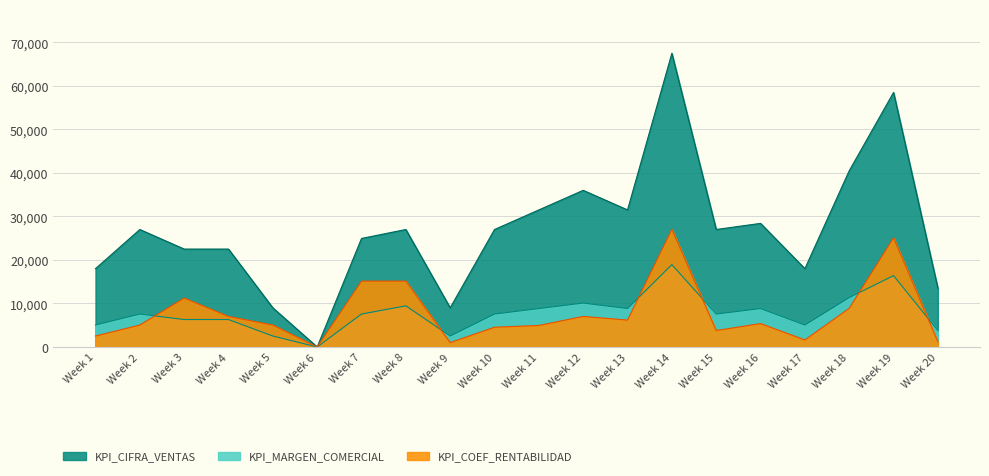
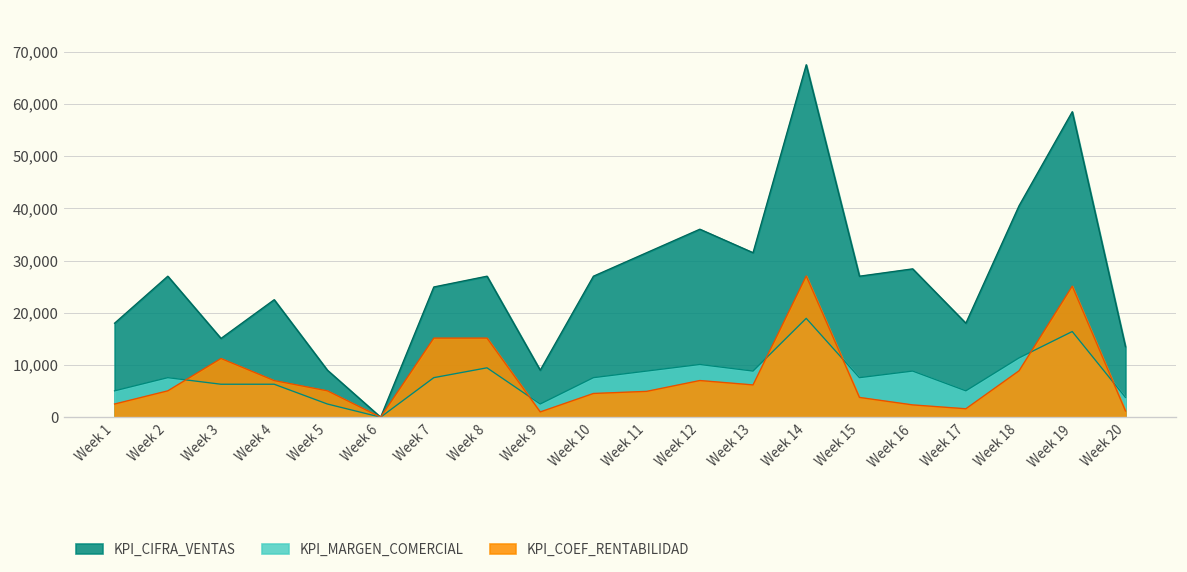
  {
    "KPI_CIFRA_VENTAS": {
      "Week 1": "18,000",
      "Week 2": "27,000",
-     "Week 3": "23,000",
+     "Week 3": "15,000",
      "Week 4": "23,000",
      "Week 5": "9,000",
      "Week 7": "25,000",
      "Week 8": "27,000",
      "Week 9": "9,000",
      "Week 10": "27,000",
      "Week 11": "32,000",
      "Week 12": "36,000",
      "Week 13": "32,000",
      "Week 14": "68,000",
      "Week 15": "27,000",
      "Week 16": "28,000",
      "Week 17": "18,000",
      "Week 18": "41,000",
      "Week 19": "59,000",
      "Week 20": "14,000"
    },
    "KPI_MARGEN_COMERCIAL": {
      "Week 1": "5,000",
      "Week 2": "8,000",
      "Week 3": "6,000",
      "Week 4": "6,000",
      "Week 5": "3,000",
      "Week 7": "8,000",
      "Week 8": "9,000",
      "Week 9": "3,000",
      "Week 10": "8,000",
      "Week 11": "9,000",
      "Week 12": "10,000",
      "Week 13": "9,000",
      "Week 14": "19,000",
      "Week 15": "8,000",
      "Week 16": "9,000",
      "Week 17": "5,000",
      "Week 18": "11,000",
      "Week 19": "16,000",
      "Week 20": "4,000"
    },
    "KPI_COEF_RENTABILIDAD": {
      "Week 1": "3,000",
      "Week 2": "5,000",
      "Week 3": "11,000",
      "Week 4": "7,000",
      "Week 5": "5,000",
      "Week 7": "15,000",
      "Week 8": "15,000",
      "Week 9": "1,000",
      "Week 10": "5,000",
      "Week 11": "5,000",
      "Week 12": "7,000",
      "Week 13": "6,000",
      "Week 14": "27,000",
      "Week 15": "4,000",
-     "Week 16": "5,000",
+     "Week 16": "2,000",
      "Week 17": "2,000",
      "Week 18": "9,000",
      "Week 19": "25,000",
      "Week 20": "1,000"
    }
  }
